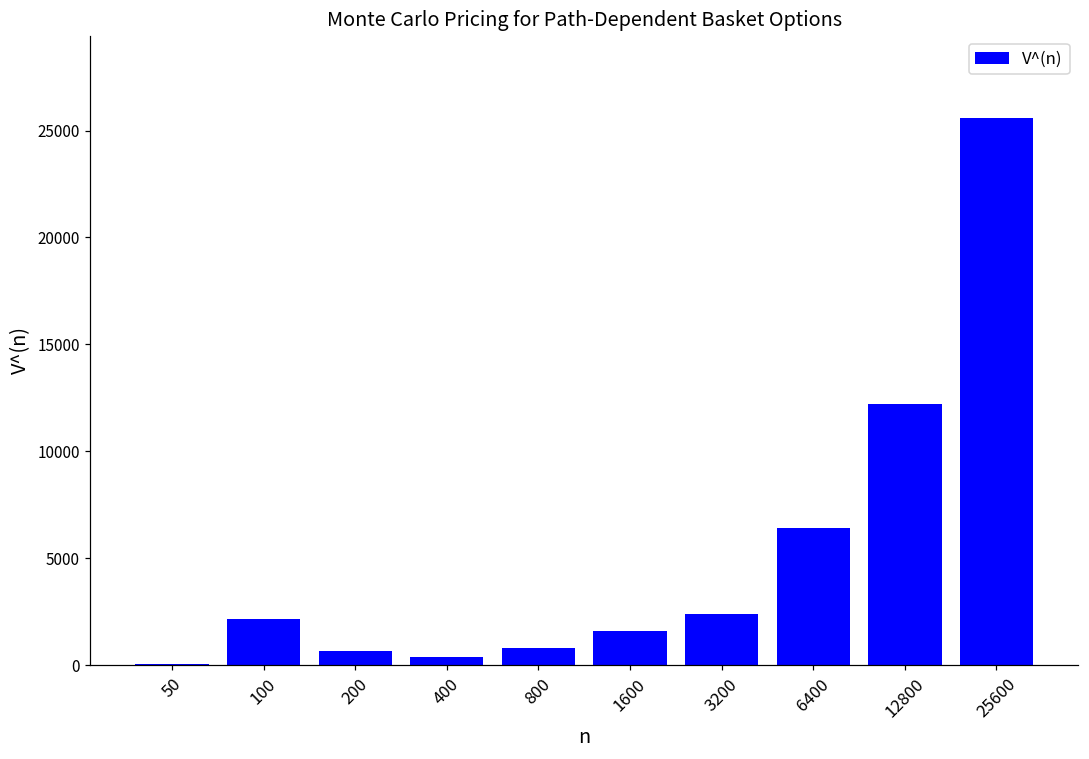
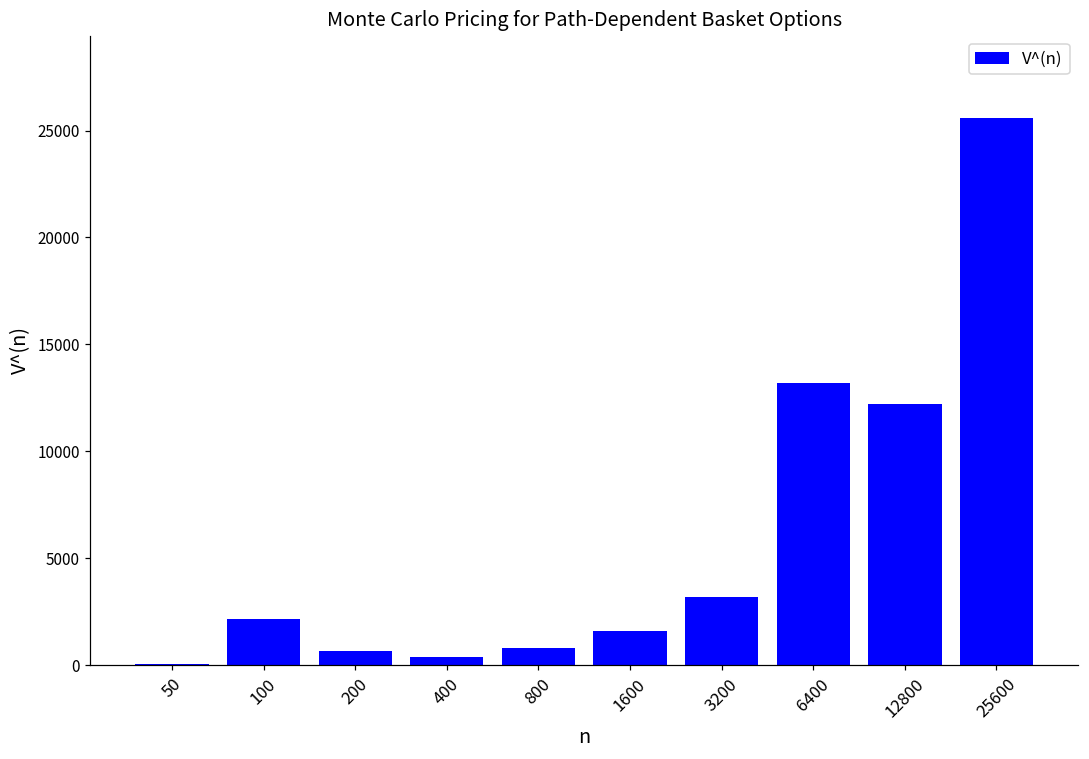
  {
    "100": 2200,
    "200": 600,
    "400": 400,
    "800": 800,
    "1600": 1600,
-   "3200": 2400,
-   "6400": 6400,
+   "3200": 3200,
+   "6400": 13200,
    "12800": 12200,
    "25600": 25600
  }
